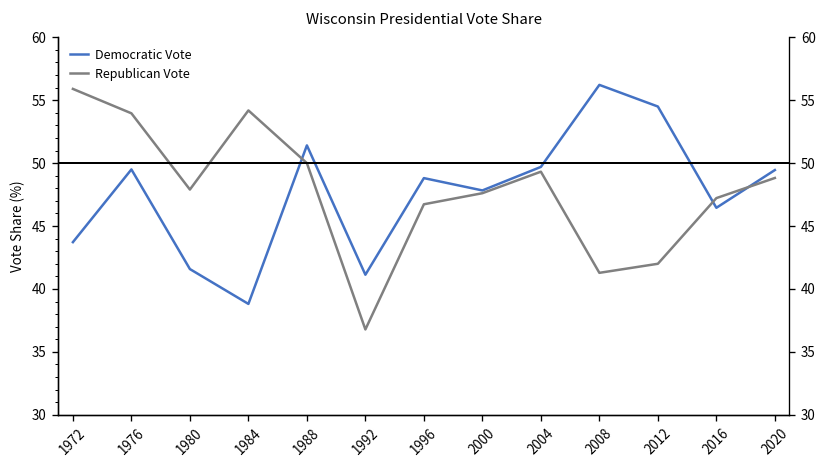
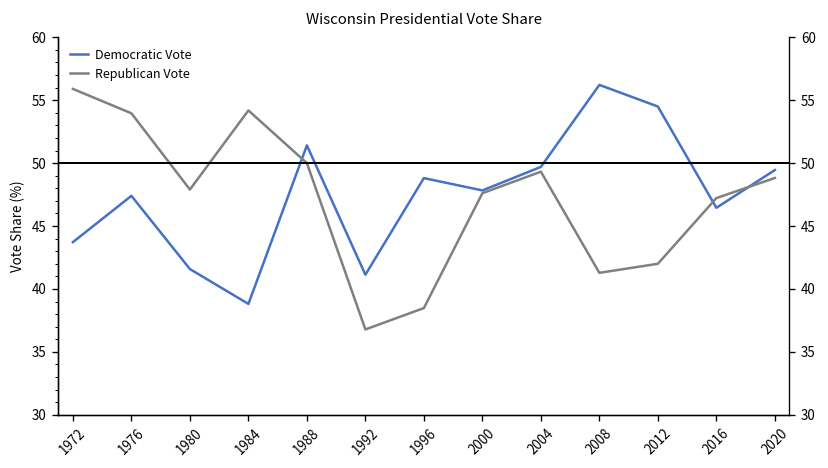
  {
    "Democratic Vote": {
      "1972": 43.7,
-     "1976": 49.5,
+     "1976": 47.4,
      "1980": 41.6,
      "1984": 38.8,
      "1988": 51.4,
      "1992": 41.1,
      "1996": 48.8,
      "2004": 49.7,
      "2008": 56.2,
      "2012": 54.5,
      "2016": 46.5,
      "2020": 49.5
    },
    "Republican Vote": {
      "1972": 55.9,
      "1976": 54.0,
      "1980": 47.9,
      "1984": 54.2,
      "1988": 50.0,
      "1992": 36.8,
-     "1996": 46.7,
+     "1996": 38.5,
      "2004": 49.3,
      "2008": 41.3,
      "2012": 42.0,
      "2016": 47.2,
      "2020": 48.8
    }
  }
